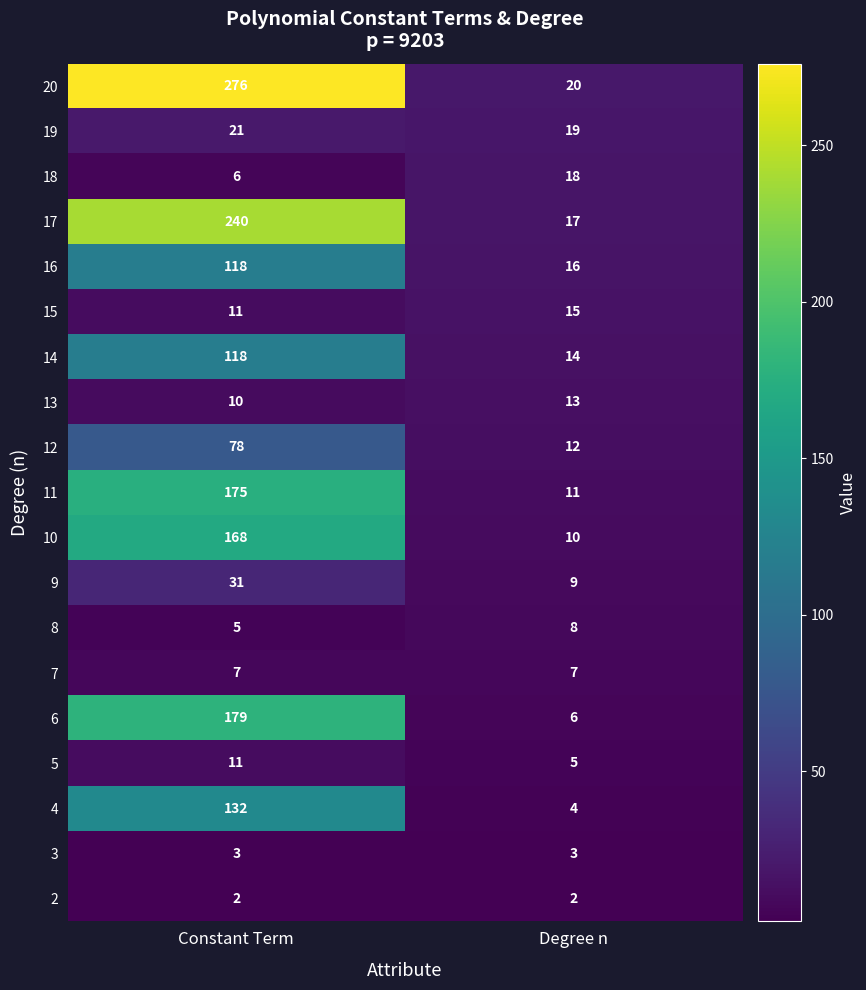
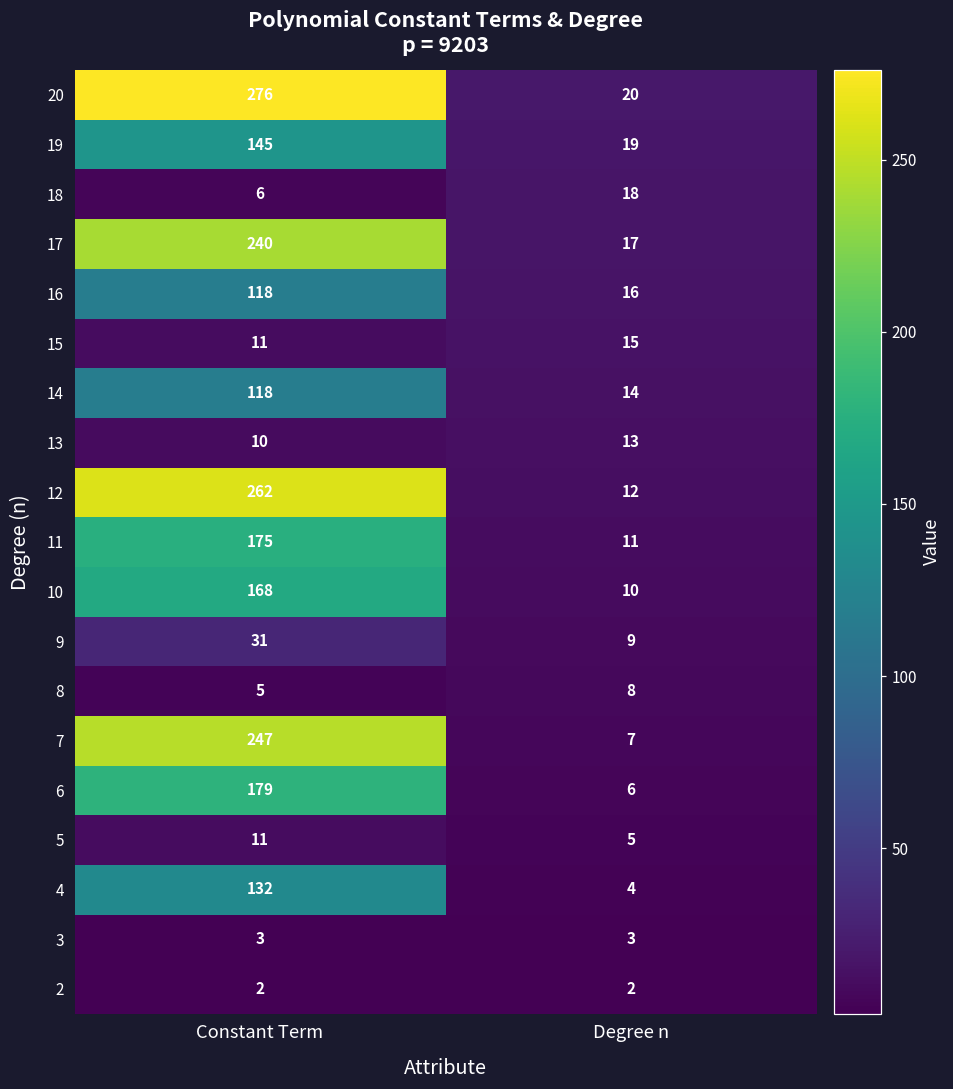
  {
    "20": {
      "Constant Term": 276,
      "Degree n": 20
    },
    "19": {
-     "Constant Term": 21,
+     "Constant Term": 145,
      "Degree n": 19
    },
    "18": {
      "Constant Term": 6,
      "Degree n": 18
    },
    "17": {
      "Constant Term": 240,
      "Degree n": 17
    },
    "16": {
      "Constant Term": 118,
      "Degree n": 16
    },
    "15": {
      "Constant Term": 11,
      "Degree n": 15
    },
    "14": {
      "Constant Term": 118,
      "Degree n": 14
    },
    "13": {
      "Constant Term": 10,
      "Degree n": 13
    },
    "12": {
-     "Constant Term": 78,
+     "Constant Term": 262,
      "Degree n": 12
    },
    "11": {
      "Constant Term": 175,
      "Degree n": 11
    },
    "10": {
      "Constant Term": 168,
      "Degree n": 10
    },
    "9": {
      "Constant Term": 31,
      "Degree n": 9
    },
    "8": {
      "Constant Term": 5,
      "Degree n": 8
    },
    "7": {
-     "Constant Term": 7,
+     "Constant Term": 247,
      "Degree n": 7
    },
    "6": {
      "Constant Term": 179,
      "Degree n": 6
    },
    "5": {
      "Constant Term": 11,
      "Degree n": 5
    },
    "4": {
      "Constant Term": 132,
      "Degree n": 4
    },
    "3": {
      "Constant Term": 3,
      "Degree n": 3
    },
    "2": {
      "Constant Term": 2,
      "Degree n": 2
    }
  }
